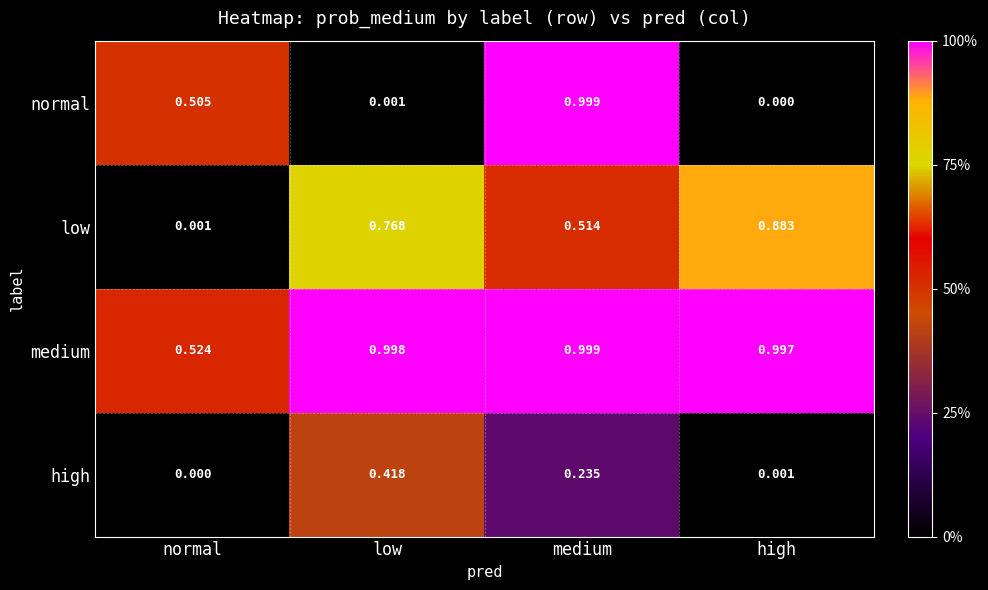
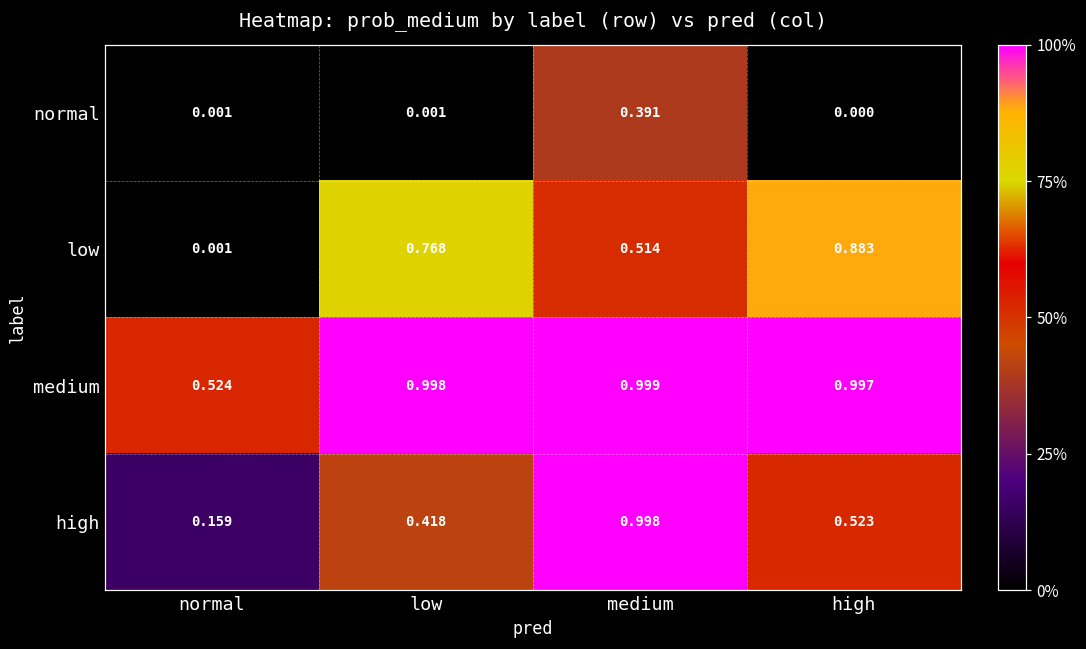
  {
    "normal": {
-     "normal": 0.505,
+     "normal": 0.001,
      "low": 0.001,
-     "medium": 0.999,
+     "medium": 0.391,
      "high": 0.000
    },
    "low": {
      "normal": 0.001,
      "low": 0.768,
      "medium": 0.514,
      "high": 0.883
    },
    "medium": {
      "normal": 0.524,
      "low": 0.998,
      "medium": 0.999,
      "high": 0.997
    },
    "high": {
-     "normal": 0.000,
+     "normal": 0.159,
      "low": 0.418,
-     "medium": 0.235,
-     "high": 0.001
+     "medium": 0.998,
+     "high": 0.523
    }
  }
